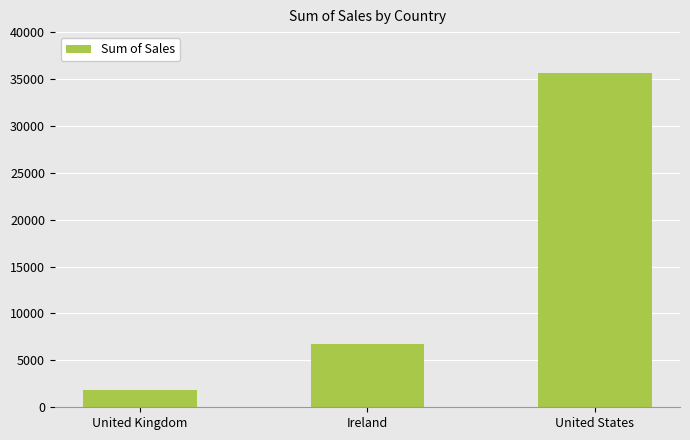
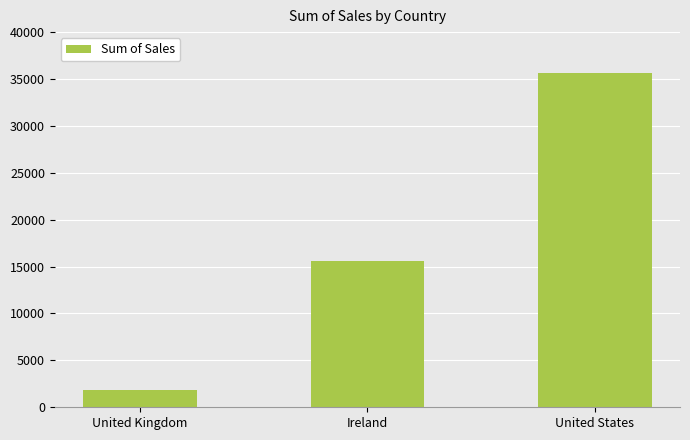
  {
    "United Kingdom": 2000,
-   "Ireland": 7000,
+   "Ireland": 16000,
    "United States": 36000
  }
